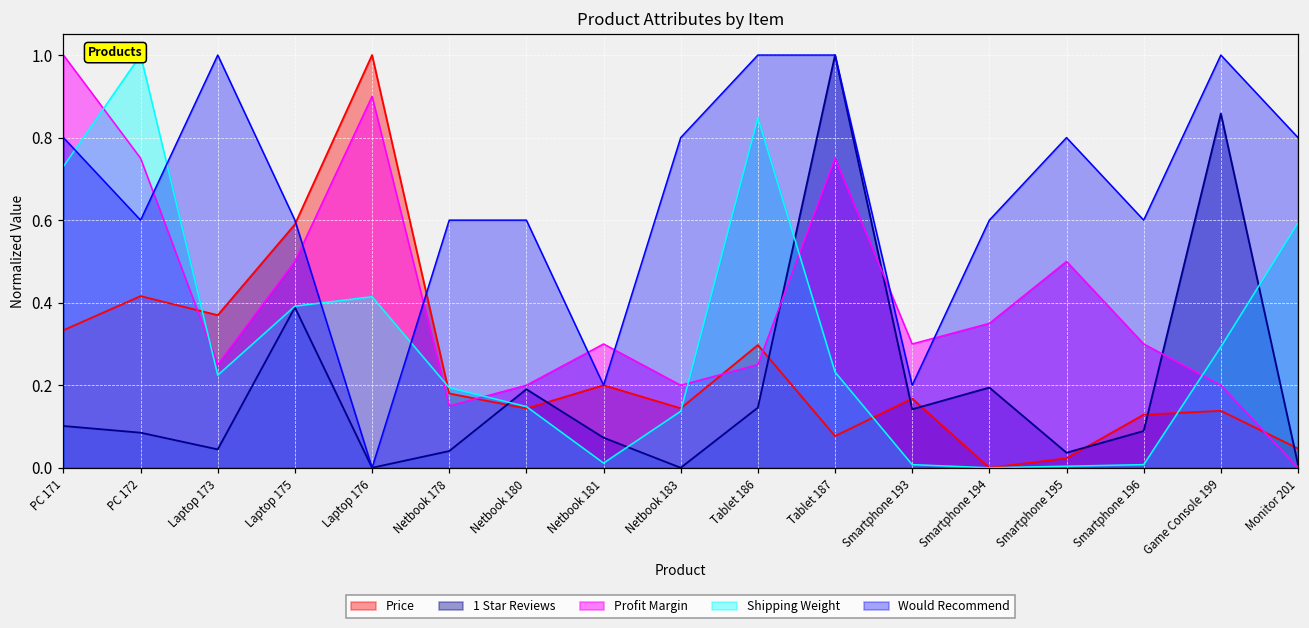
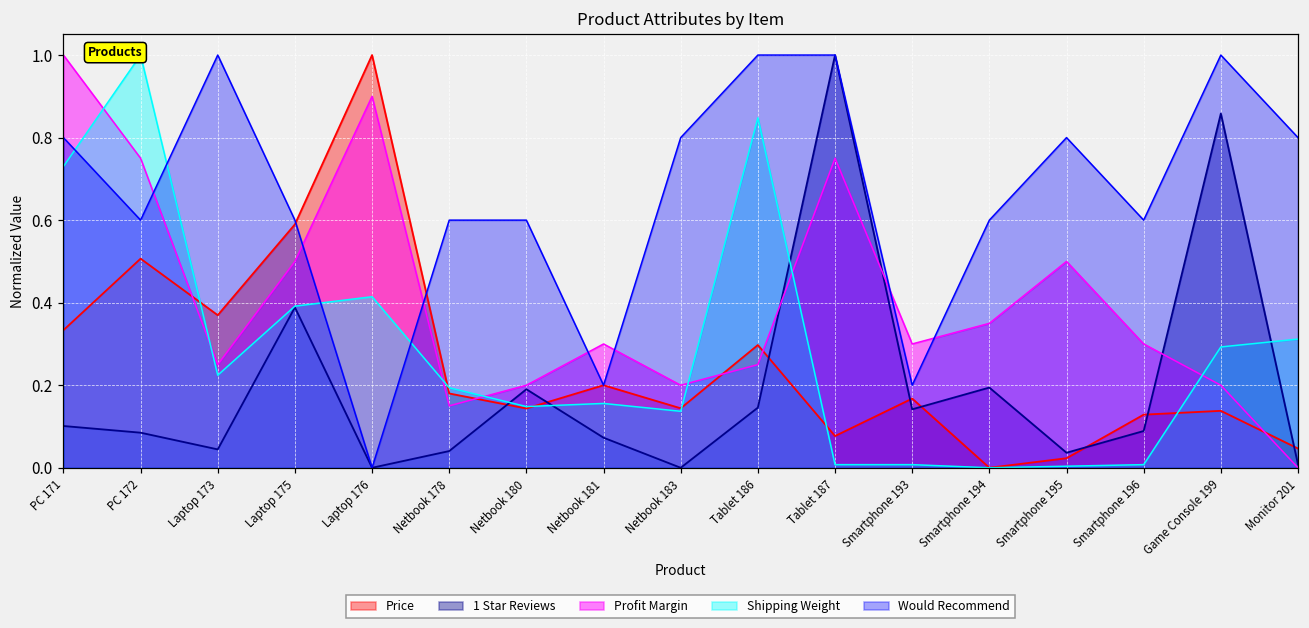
  {
    "Price": {
      "PC 171": 0.33,
-     "PC 172": 0.42,
+     "PC 172": 0.51,
      "Laptop 173": 0.37,
      "Laptop 175": 0.59,
      "Laptop 176": 1.00,
      "Netbook 178": 0.18,
      "Netbook 183": 0.14,
      "Tablet 186": 0.30,
      "Tablet 187": 0.08,
      "Smartphone 193": 0.17,
      "Smartphone 195": 0.02,
      "Smartphone 196": 0.13,
      "Game Console 199": 0.14,
      "Monitor 201": 0.05
    },
    "1 Star Reviews": {
      "PC 171": 0.10,
      "PC 172": 0.09,
      "Laptop 173": 0.04,
      "Netbook 178": 0.04,
      "Netbook 180": 0.19,
      "Netbook 181": 0.07,
      "Netbook 183": 0.00,
      "Tablet 186": 0.15,
      "Smartphone 193": 0.14,
      "Smartphone 194": 0.19,
      "Smartphone 195": 0.04,
      "Smartphone 196": 0.09,
      "Game Console 199": 0.86,
      "Monitor 201": 0.01
    },
    "Profit Margin": {
      "PC 171": 1.00,
      "PC 172": 0.75,
      "Laptop 173": 0.25,
      "Laptop 175": 0.50,
      "Laptop 176": 0.90,
      "Netbook 178": 0.15,
      "Netbook 180": 0.20,
      "Netbook 181": 0.30,
      "Netbook 183": 0.20,
      "Tablet 186": 0.25,
      "Tablet 187": 0.75,
      "Smartphone 193": 0.30,
      "Smartphone 194": 0.35,
      "Smartphone 195": 0.50,
      "Smartphone 196": 0.30,
      "Game Console 199": 0.20,
      "Monitor 201": 0.00
    },
    "Shipping Weight": {
      "PC 171": 0.73,
      "Laptop 173": 0.22,
      "Laptop 176": 0.41,
      "Netbook 178": 0.19,
-     "Netbook 181": 0.01,
+     "Netbook 181": 0.16,
      "Netbook 183": 0.14,
      "Tablet 186": 0.85,
-     "Tablet 187": 0.23,
+     "Tablet 187": 0.01,
      "Smartphone 193": 0.01,
      "Smartphone 195": 0.00,
      "Smartphone 196": 0.01,
      "Game Console 199": 0.29,
-     "Monitor 201": 0.59
+     "Monitor 201": 0.31
    },
    "Would Recommend": {
      "PC 171": 0.80,
      "PC 172": 0.60,
      "Laptop 173": 1.00,
      "Laptop 175": 0.60,
      "Netbook 178": 0.60,
      "Netbook 180": 0.60,
      "Netbook 183": 0.80,
      "Tablet 186": 1.00,
      "Smartphone 193": 0.20,
      "Smartphone 194": 0.60,
      "Smartphone 195": 0.80,
      "Smartphone 196": 0.60,
      "Game Console 199": 1.00,
      "Monitor 201": 0.80
    }
  }
